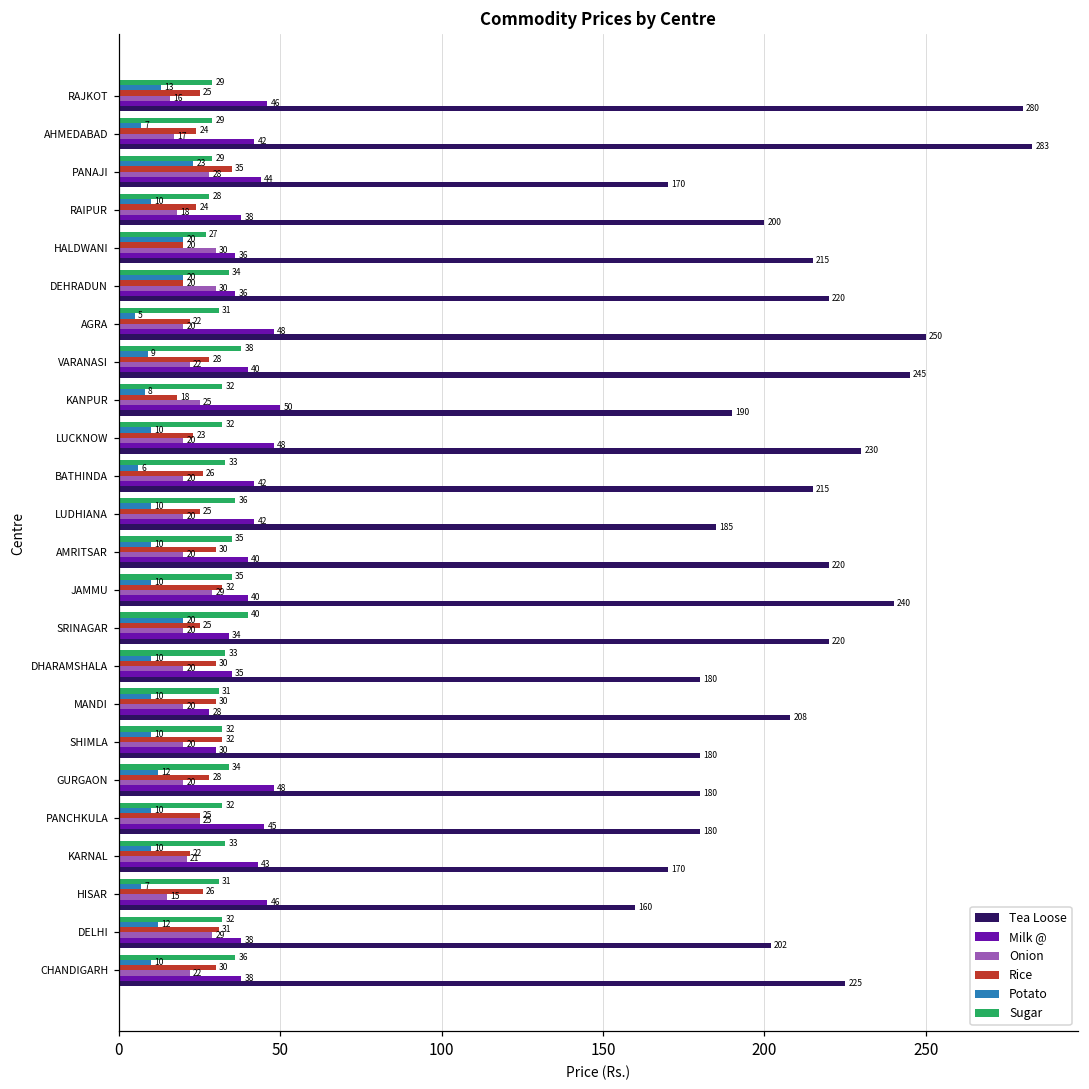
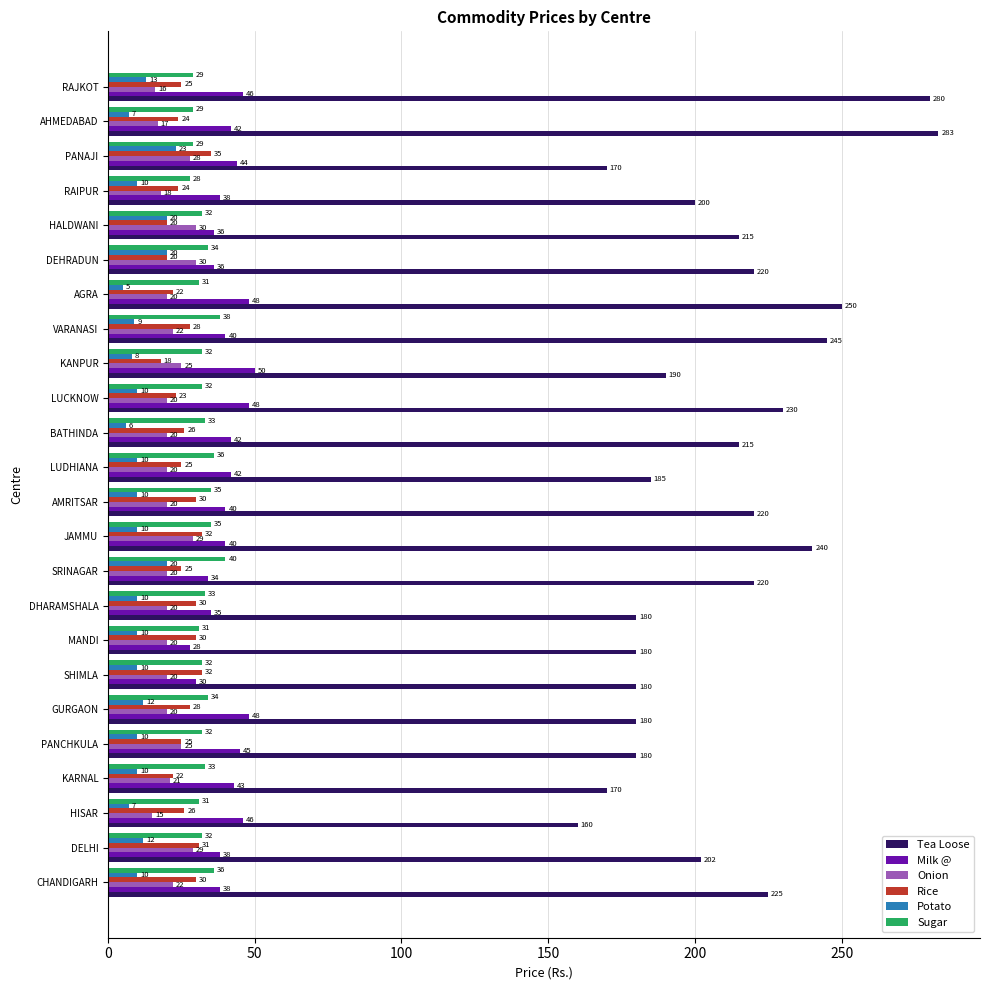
  {
    "Tea Loose": {
      "RAJKOT": 280,
      "AHMEDABAD": 283,
      "PANAJI": 170,
      "RAIPUR": 200,
      "HALDWANI": 215,
      "DEHRADUN": 220,
      "AGRA": 250,
      "VARANASI": 245,
      "KANPUR": 190,
      "LUCKNOW": 230,
      "BATHINDA": 215,
      "LUDHIANA": 185,
      "AMRITSAR": 220,
      "JAMMU": 240,
      "SRINAGAR": 220,
      "DHARAMSHALA": 180,
-     "MANDI": 208,
+     "MANDI": 180,
      "SHIMLA": 180,
      "GURGAON": 180,
      "PANCHKULA": 180,
      "KARNAL": 170,
      "HISAR": 160,
      "DELHI": 202,
      "CHANDIGARH": 225
    },
    "Milk @": {
      "RAJKOT": 46,
      "AHMEDABAD": 42,
      "PANAJI": 44,
      "RAIPUR": 38,
      "HALDWANI": 36,
      "DEHRADUN": 36,
      "AGRA": 48,
      "VARANASI": 40,
      "KANPUR": 50,
      "LUCKNOW": 48,
      "BATHINDA": 42,
      "LUDHIANA": 42,
      "AMRITSAR": 40,
      "JAMMU": 40,
      "SRINAGAR": 34,
      "DHARAMSHALA": 35,
      "MANDI": 28,
      "SHIMLA": 30,
      "GURGAON": 48,
      "PANCHKULA": 45,
      "KARNAL": 43,
      "HISAR": 46,
      "DELHI": 38,
      "CHANDIGARH": 38
    },
    "Onion": {
      "RAJKOT": 16,
      "AHMEDABAD": 17,
      "PANAJI": 28,
      "RAIPUR": 18,
      "HALDWANI": 30,
      "DEHRADUN": 30,
      "AGRA": 20,
      "VARANASI": 22,
      "KANPUR": 25,
      "LUCKNOW": 20,
      "BATHINDA": 20,
      "LUDHIANA": 20,
      "AMRITSAR": 20,
      "JAMMU": 29,
      "SRINAGAR": 20,
      "DHARAMSHALA": 20,
      "MANDI": 20,
      "SHIMLA": 20,
      "GURGAON": 20,
      "HISAR": 15,
      "DELHI": 29,
      "CHANDIGARH": 22
    },
    "Rice": {
      "RAJKOT": 25,
      "AHMEDABAD": 24,
      "PANAJI": 35,
      "RAIPUR": 24,
      "AGRA": 22,
      "VARANASI": 28,
      "KANPUR": 18,
      "LUCKNOW": 23,
      "BATHINDA": 26,
      "LUDHIANA": 25,
      "AMRITSAR": 30,
      "JAMMU": 32,
      "SRINAGAR": 25,
      "DHARAMSHALA": 30,
      "MANDI": 30,
      "SHIMLA": 32,
      "GURGAON": 28,
      "HISAR": 26,
      "DELHI": 31,
      "CHANDIGARH": 30
    },
    "Potato": {
      "RAJKOT": 13,
      "AHMEDABAD": 7,
      "PANAJI": 23,
      "RAIPUR": 10,
      "AGRA": 5,
      "VARANASI": 9,
      "KANPUR": 8,
      "LUCKNOW": 10,
      "BATHINDA": 6,
      "LUDHIANA": 10,
      "AMRITSAR": 10,
      "JAMMU": 10,
      "SRINAGAR": 20,
      "DHARAMSHALA": 10,
      "MANDI": 10,
      "SHIMLA": 10,
      "GURGAON": 12,
      "PANCHKULA": 10,
      "KARNAL": 10,
      "HISAR": 7,
      "DELHI": 12,
      "CHANDIGARH": 10
    },
    "Sugar": {
      "RAJKOT": 29,
      "AHMEDABAD": 29,
      "PANAJI": 29,
      "RAIPUR": 28,
-     "HALDWANI": 27,
+     "HALDWANI": 32,
      "DEHRADUN": 34,
      "AGRA": 31,
      "VARANASI": 38,
      "KANPUR": 32,
      "LUCKNOW": 32,
      "BATHINDA": 33,
      "LUDHIANA": 36,
      "AMRITSAR": 35,
      "JAMMU": 35,
      "SRINAGAR": 40,
      "DHARAMSHALA": 33,
      "MANDI": 31,
      "SHIMLA": 32,
      "GURGAON": 34,
      "PANCHKULA": 32,
      "KARNAL": 33,
      "HISAR": 31,
      "DELHI": 32,
      "CHANDIGARH": 36
    }
  }
